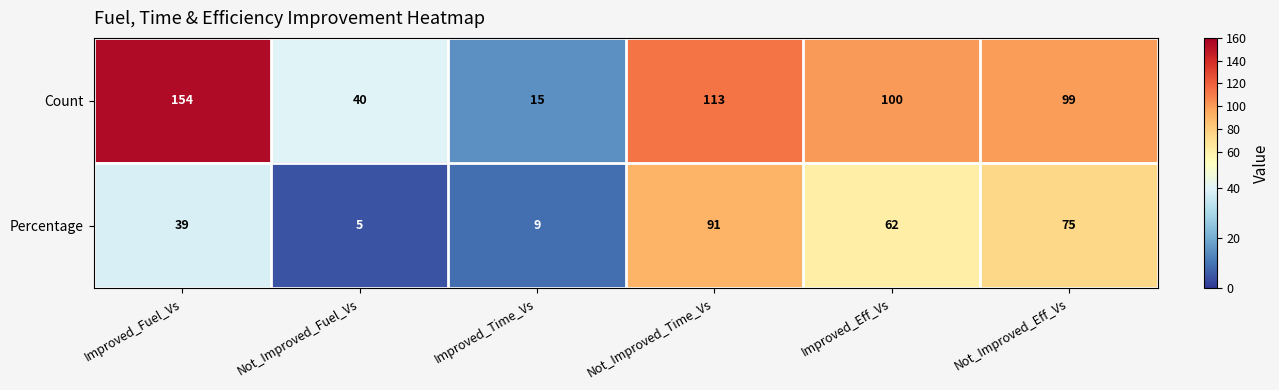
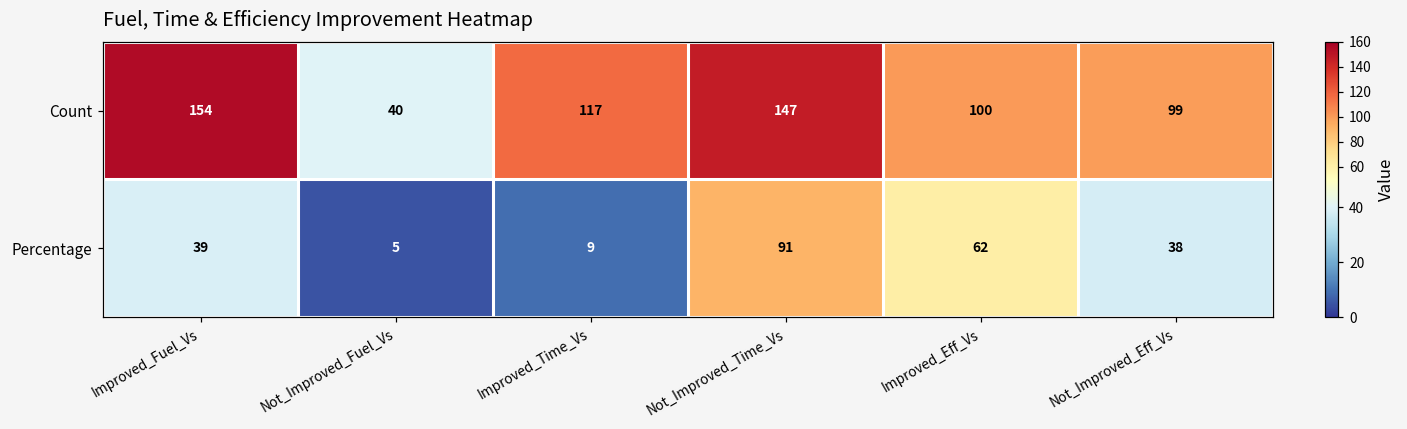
  {
    "Count": {
      "Improved_Fuel_Vs": 154,
      "Not_Improved_Fuel_Vs": 40,
-     "Improved_Time_Vs": 15,
-     "Not_Improved_Time_Vs": 113,
+     "Improved_Time_Vs": 117,
+     "Not_Improved_Time_Vs": 147,
      "Improved_Eff_Vs": 100,
      "Not_Improved_Eff_Vs": 99
    },
    "Percentage": {
      "Improved_Fuel_Vs": 39,
      "Not_Improved_Fuel_Vs": 5,
      "Improved_Time_Vs": 9,
      "Not_Improved_Time_Vs": 91,
      "Improved_Eff_Vs": 62,
-     "Not_Improved_Eff_Vs": 75
+     "Not_Improved_Eff_Vs": 38
    }
  }
